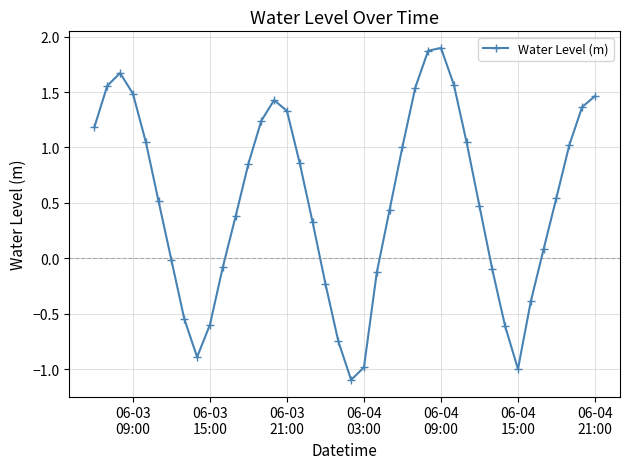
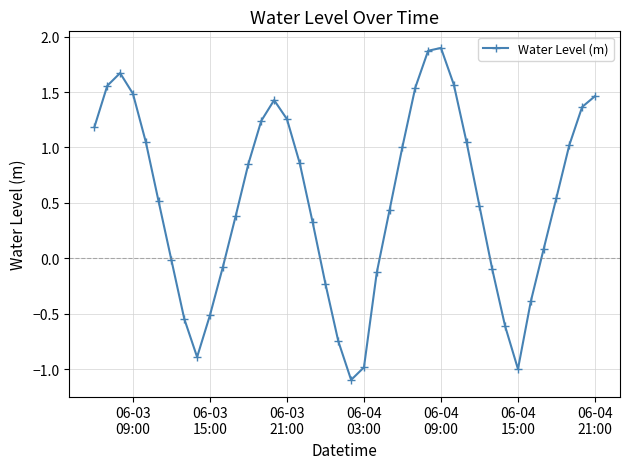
  {
    "06-03 09:00": 1.48,
-   "06-03 15:00": -0.60,
-   "06-03 21:00": 1.33,
+   "06-03 15:00": -0.51,
+   "06-03 21:00": 1.26,
    "06-04 03:00": -0.98,
    "06-04 09:00": 1.90,
    "06-04 15:00": -1.00,
    "06-04 21:00": 1.46
  }
